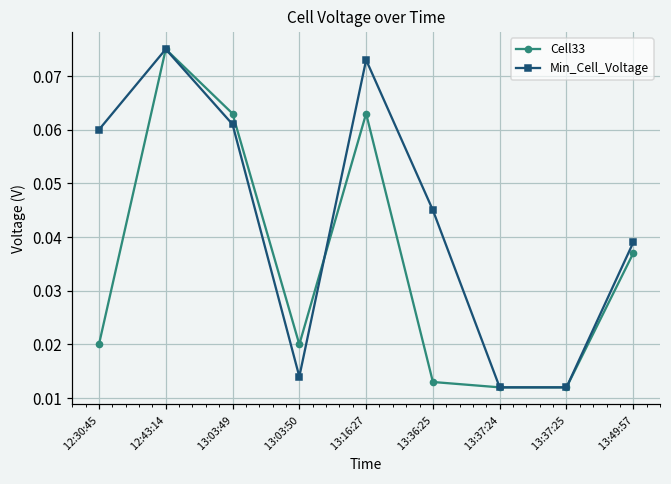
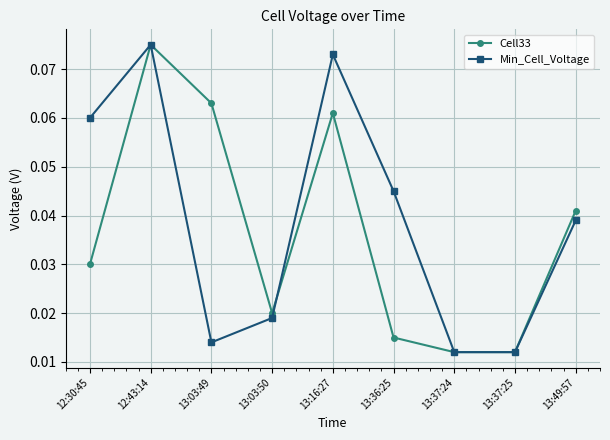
  {
    "Cell33": {
-     "12:30:45": 0.02,
+     "12:30:45": 0.03,
      "13:03:49": 0.063,
      "13:03:50": 0.020,
-     "13:16:27": 0.063,
-     "13:36:25": 0.013,
-     "13:49:57": 0.037
+     "13:16:27": 0.061,
+     "13:36:25": 0.015,
+     "13:49:57": 0.041
    },
    "Min_Cell_Voltage": {
      "12:30:45": 0.060,
-     "13:03:49": 0.061,
-     "13:03:50": 0.014,
+     "13:03:49": 0.014,
+     "13:03:50": 0.019,
      "13:16:27": 0.073,
      "13:36:25": 0.045,
      "13:49:57": 0.039
    }
  }
